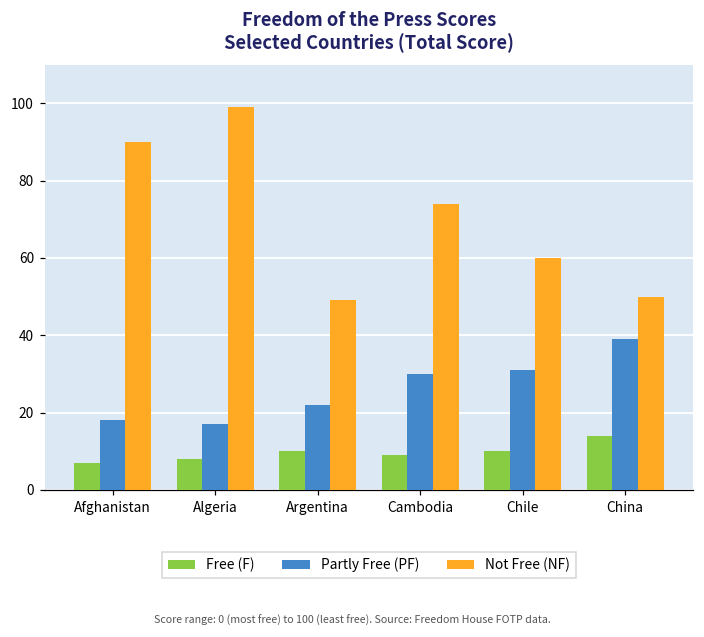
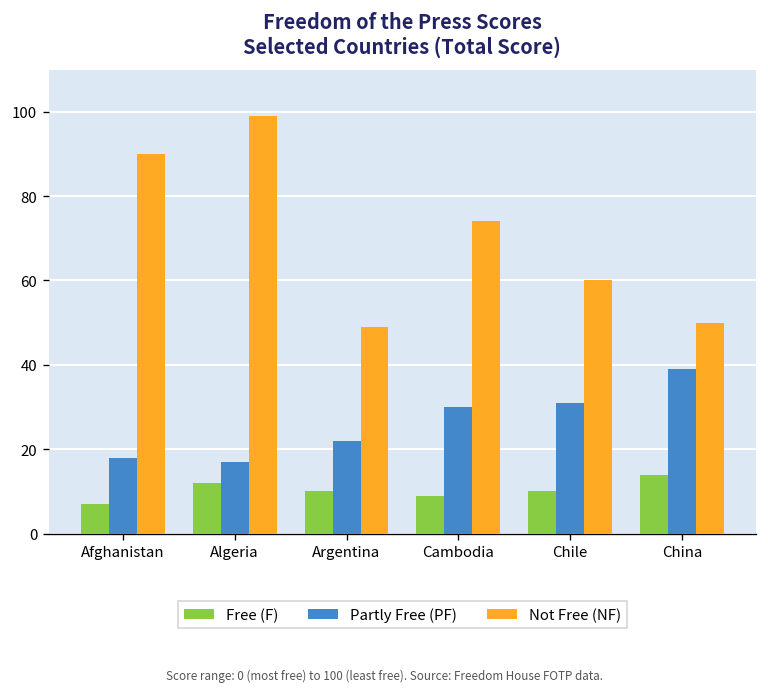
  {
    "Free (F)": {
      "Afghanistan": 7,
-     "Algeria": 8,
+     "Algeria": 12,
      "Argentina": 10,
      "Cambodia": 9,
      "Chile": 10,
      "China": 14
    },
    "Partly Free (PF)": {
      "Afghanistan": 18,
      "Algeria": 17,
      "Argentina": 22,
      "Cambodia": 30,
      "Chile": 31,
      "China": 39
    },
    "Not Free (NF)": {
      "Afghanistan": 90,
      "Algeria": 99,
      "Argentina": 49,
      "Cambodia": 74,
      "Chile": 60,
      "China": 50
    }
  }
